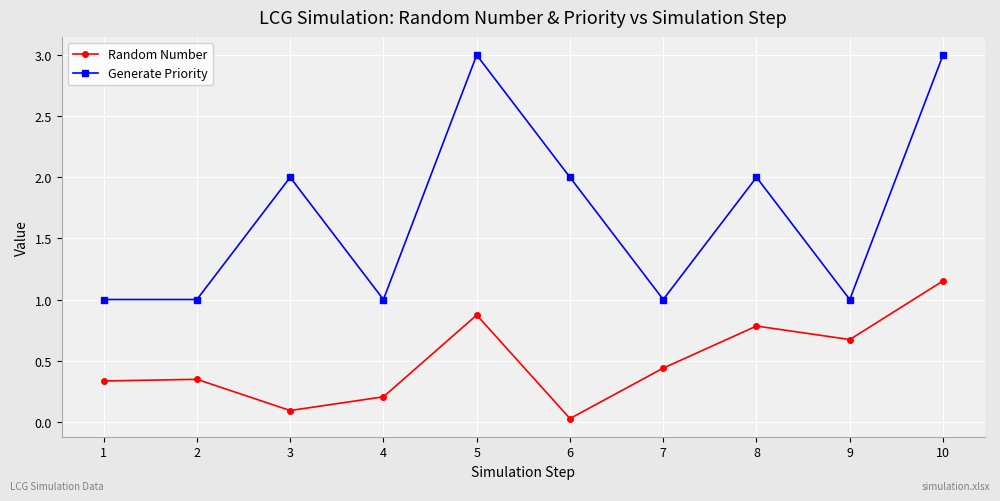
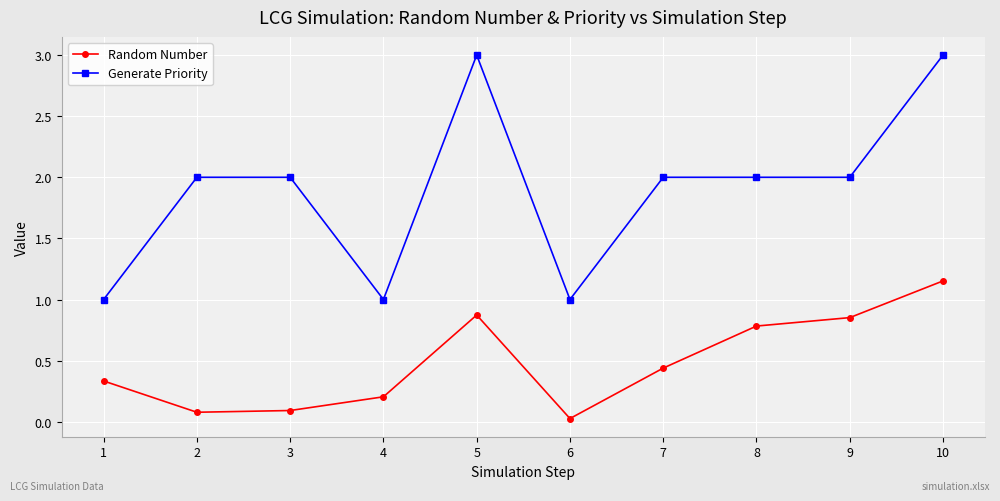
  {
    "Random Number": {
      "1": 0.33,
-     "2": 0.35,
+     "2": 0.08,
      "3": 0.09,
      "4": 0.20,
      "5": 0.87,
      "6": 0.03,
      "7": 0.44,
      "8": 0.78,
-     "9": 0.67,
+     "9": 0.85,
      "10": 1.15
    },
    "Generate Priority": {
      "1": 1,
-     "2": 1,
+     "2": 2,
      "3": 2,
      "4": 1,
      "5": 3,
-     "6": 2,
-     "7": 1,
+     "6": 1,
+     "7": 2,
      "8": 2,
-     "9": 1,
+     "9": 2,
      "10": 3
    }
  }
